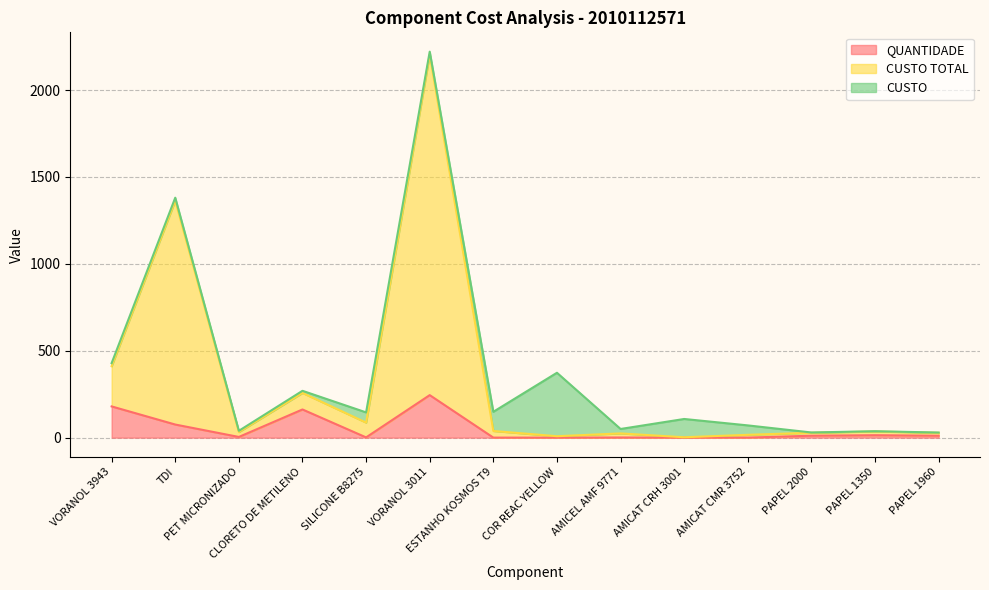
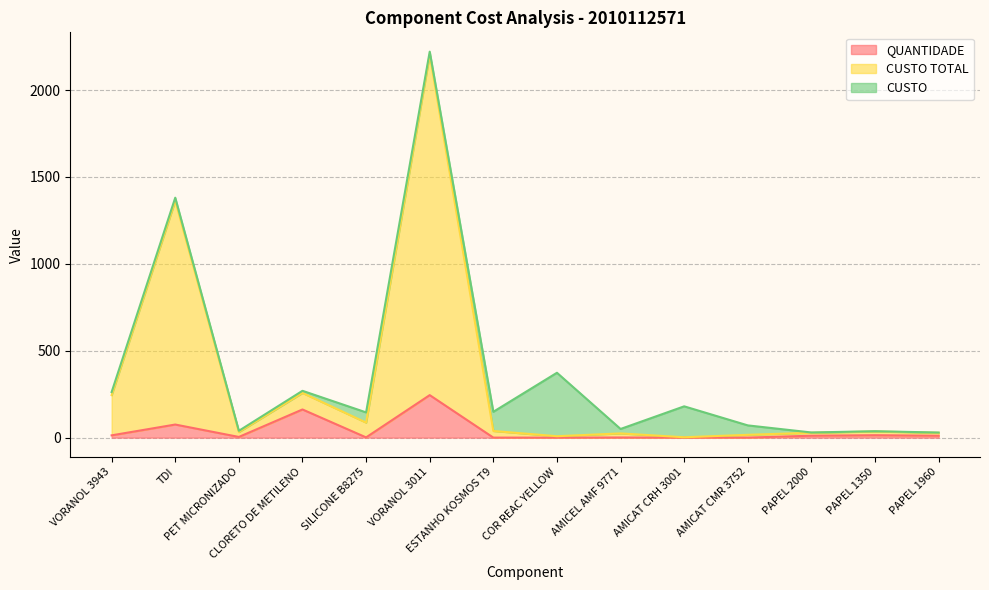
  {
    "QUANTIDADE": {
-     "VORANOL 3943": 180,
+     "VORANOL 3943": 10,
      "TDI": 80,
      "PET MICRONIZADO": 0,
      "CLORETO DE METILENO": 160,
      "SILICONE B8275": 0,
      "VORANOL 3011": 240,
      "ESTANHO KOSMOS T9": 0,
      "AMICEL AMF 9771": 0,
      "AMICAT CMR 3752": 0,
      "PAPEL 2000": 10,
      "PAPEL 1350": 10,
      "PAPEL 1960": 10
    },
    "CUSTO TOTAL": {
      "VORANOL 3943": 230,
      "TDI": 1290,
      "SILICONE B8275": 90,
      "VORANOL 3011": 1960,
      "ESTANHO KOSMOS T9": 40,
      "AMICEL AMF 9771": 20,
      "AMICAT CMR 3752": 20
    },
    "CUSTO": {
      "VORANOL 3943": 20,
      "TDI": 20,
      "SILICONE B8275": 60,
      "VORANOL 3011": 20,
      "ESTANHO KOSMOS T9": 110,
      "COR REAC YELLOW": 370,
      "AMICEL AMF 9771": 30,
-     "AMICAT CRH 3001": 110,
+     "AMICAT CRH 3001": 180,
      "AMICAT CMR 3752": 50
    }
  }
